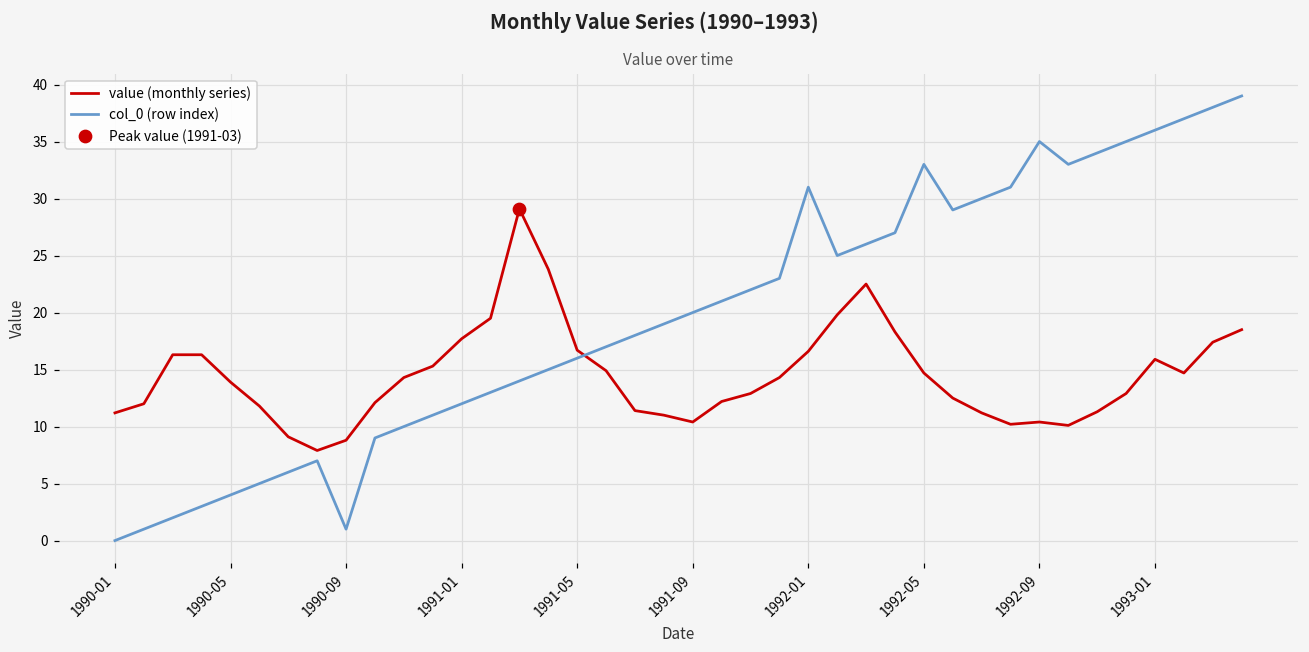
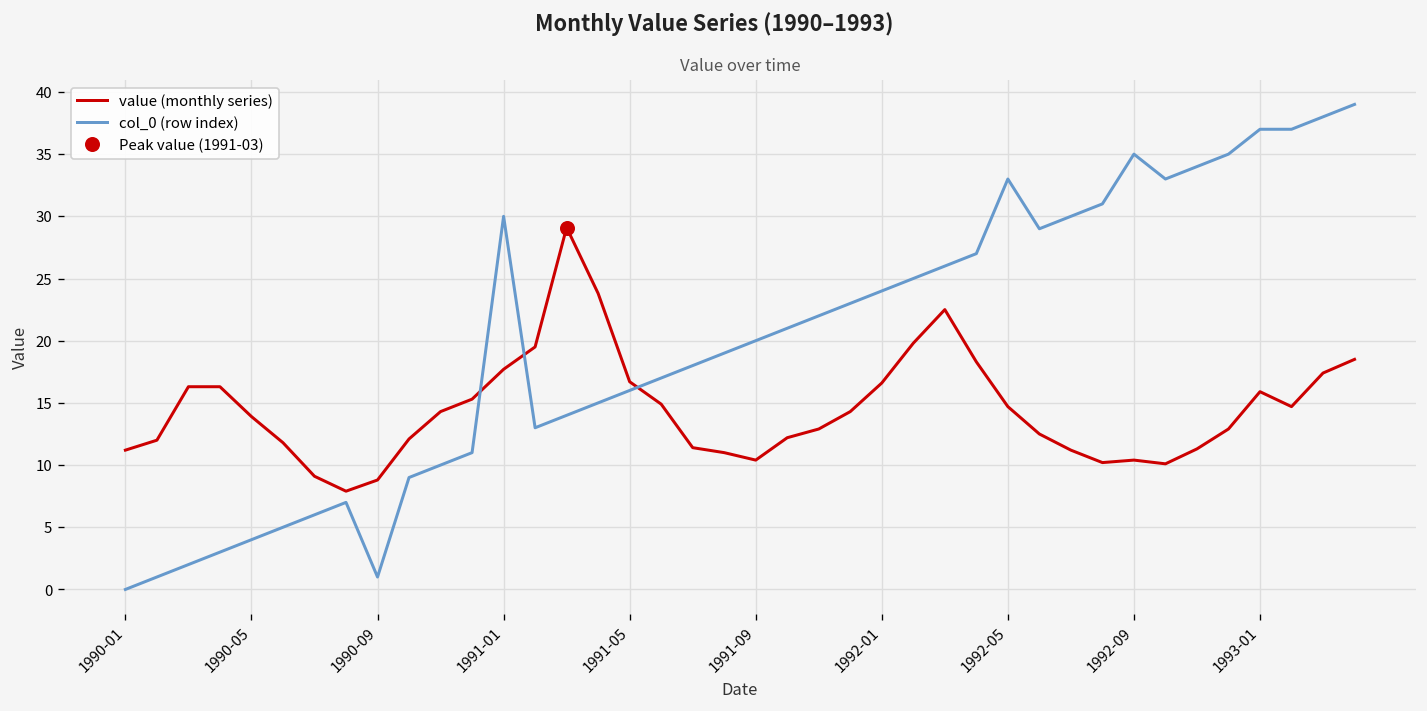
  {
    "col_0 (row index)": {
      "1990-01": 0,
      "1990-05": 4,
      "1990-09": 1,
-     "1991-01": 12,
+     "1991-01": 30,
      "1991-05": 16,
      "1991-09": 20,
-     "1992-01": 31,
+     "1992-01": 24,
      "1992-05": 33,
      "1992-09": 35,
-     "1993-01": 36
+     "1993-01": 37
    }
  }
